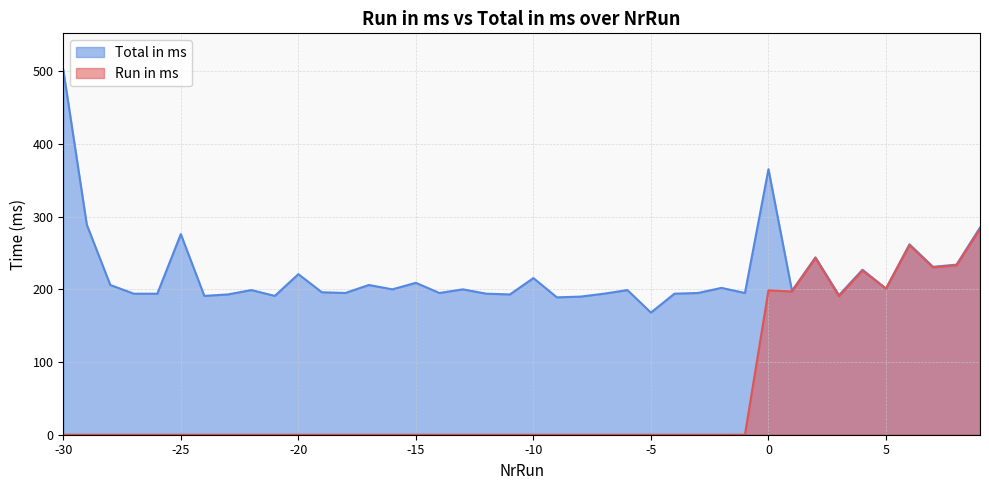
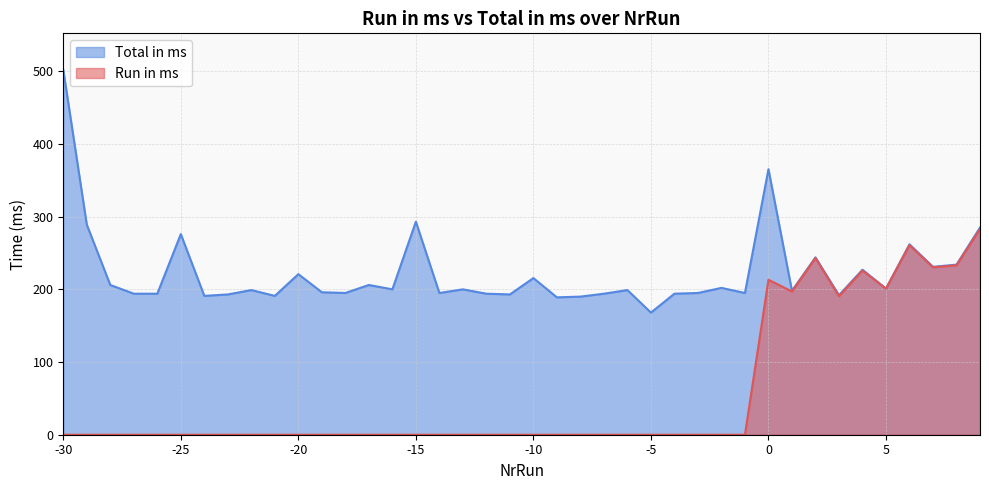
  {
    "Total in ms": {
      "-30": 500,
      "-25": 280,
      "-20": 220,
-     "-15": 210,
+     "-15": 290,
      "-10": 220,
      "-5": 170,
      "0": 370
    },
    "Run in ms": {
      "-30": 0,
      "-25": 0,
      "-20": 0,
      "-15": 0,
      "-10": 0,
      "-5": 0,
-     "0": 200
+     "0": 210
    }
  }
